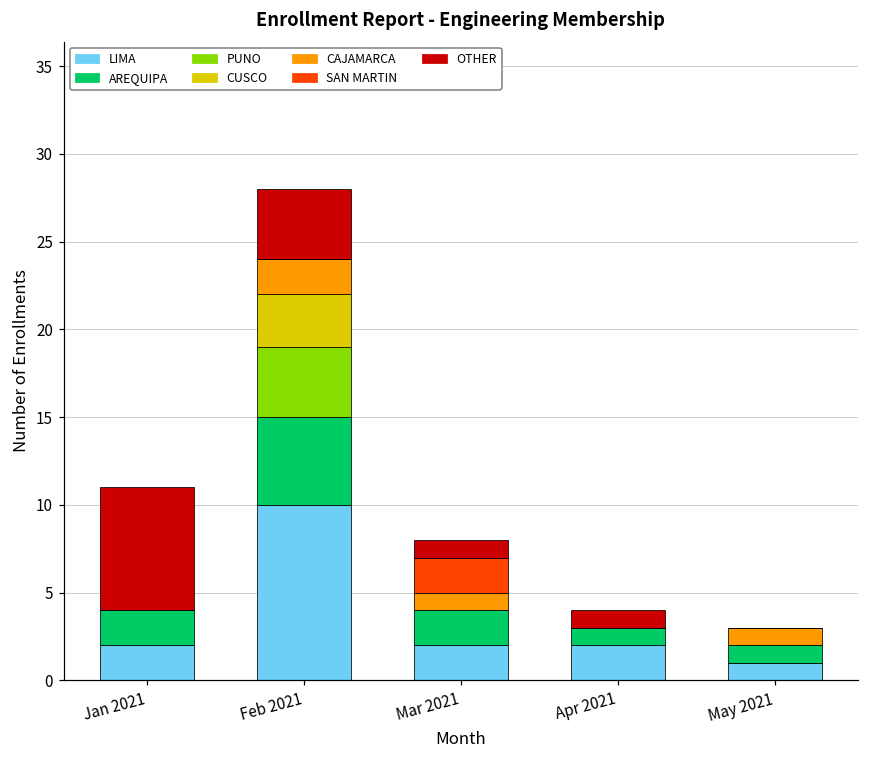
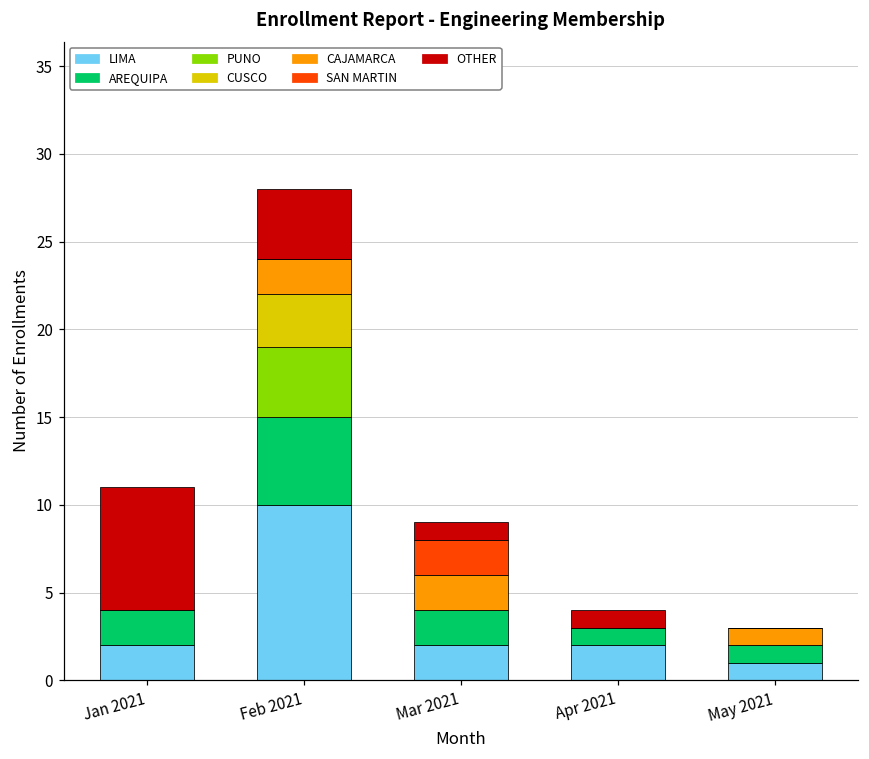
  {
    "LIMA": {
      "Jan 2021": 2,
      "Feb 2021": 10,
      "Mar 2021": 2,
      "Apr 2021": 2,
      "May 2021": 1
    },
    "AREQUIPA": {
      "Jan 2021": 2,
      "Feb 2021": 5,
      "Mar 2021": 2,
      "Apr 2021": 1,
      "May 2021": 1
    },
    "PUNO": {
      "Jan 2021": 0,
      "Feb 2021": 4,
      "Mar 2021": 0,
      "Apr 2021": 0,
      "May 2021": 0
    },
    "CUSCO": {
      "Jan 2021": 0,
      "Feb 2021": 3,
      "Mar 2021": 0,
      "Apr 2021": 0,
      "May 2021": 0
    },
    "CAJAMARCA": {
      "Jan 2021": 0,
      "Feb 2021": 2,
-     "Mar 2021": 1,
+     "Mar 2021": 2,
      "Apr 2021": 0,
      "May 2021": 1
    },
    "SAN MARTIN": {
      "Jan 2021": 0,
      "Feb 2021": 0,
      "Mar 2021": 2,
      "Apr 2021": 0,
      "May 2021": 0
    },
    "OTHER": {
      "Jan 2021": 7,
      "Feb 2021": 4,
      "Mar 2021": 1,
      "Apr 2021": 1,
      "May 2021": 0
    }
  }
